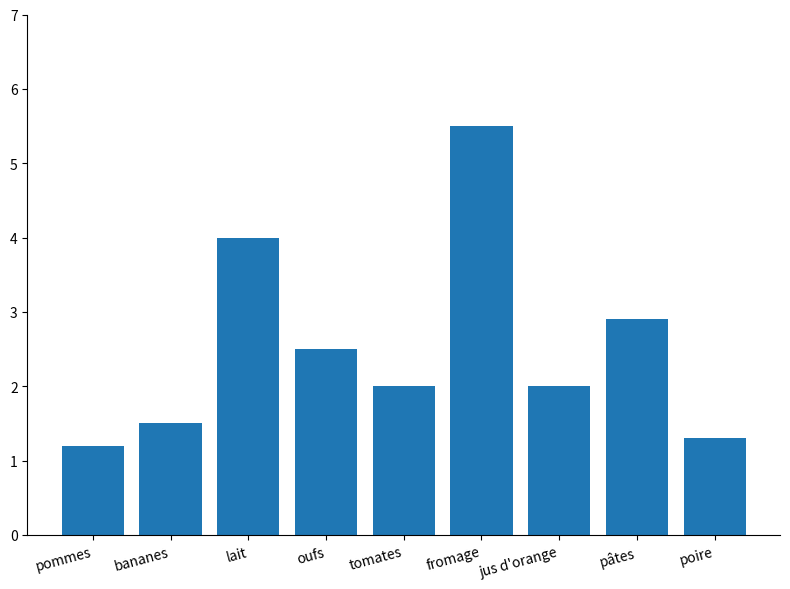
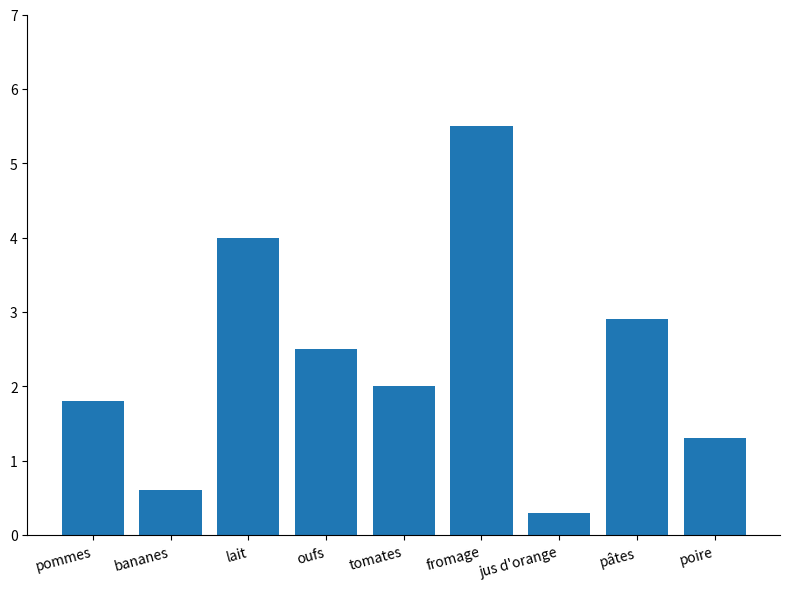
  {
-   "pommes": 1.2,
-   "bananes": 1.5,
+   "pommes": 1.8,
+   "bananes": 0.6,
    "lait": 4.0,
    "oufs": 2.5,
    "tomates": 2.0,
    "fromage": 5.5,
-   "jus d'orange": 2.0,
+   "jus d'orange": 0.3,
    "pâtes": 2.9,
    "poire": 1.3
  }
